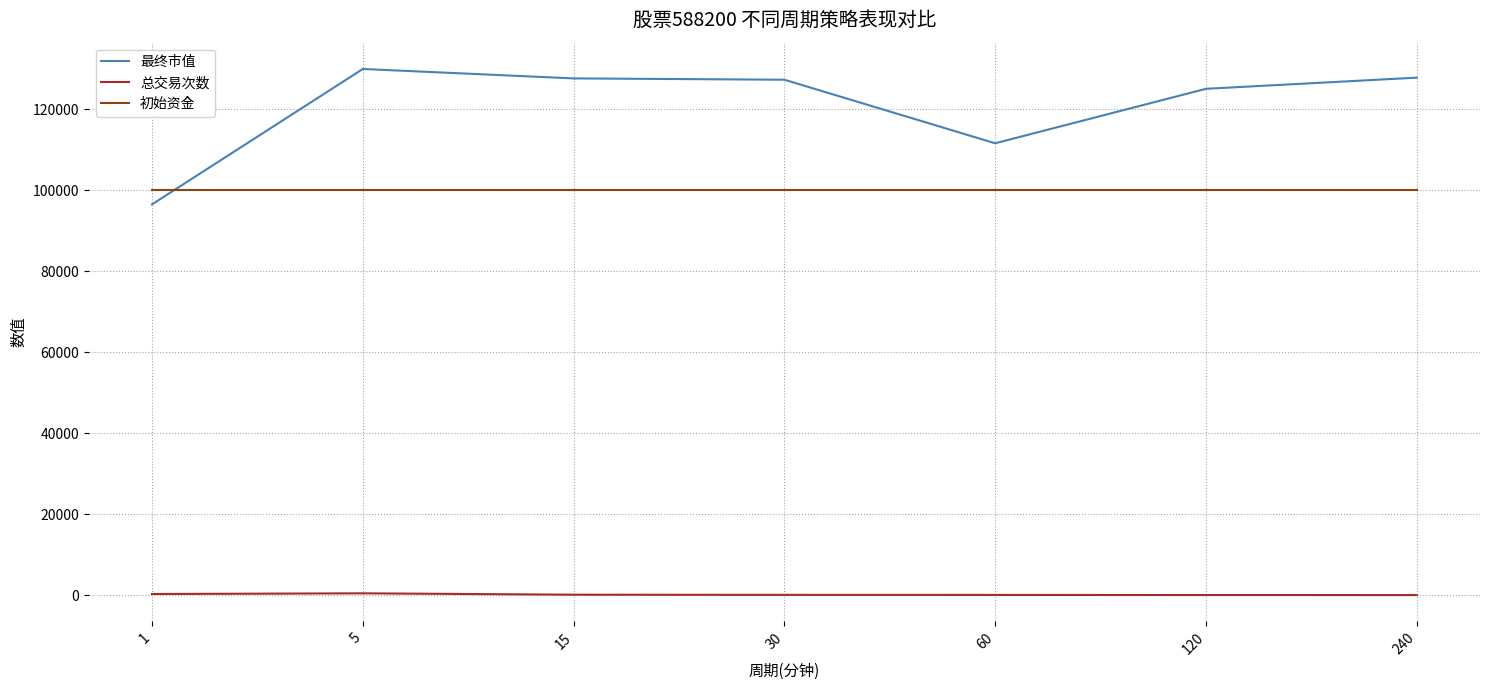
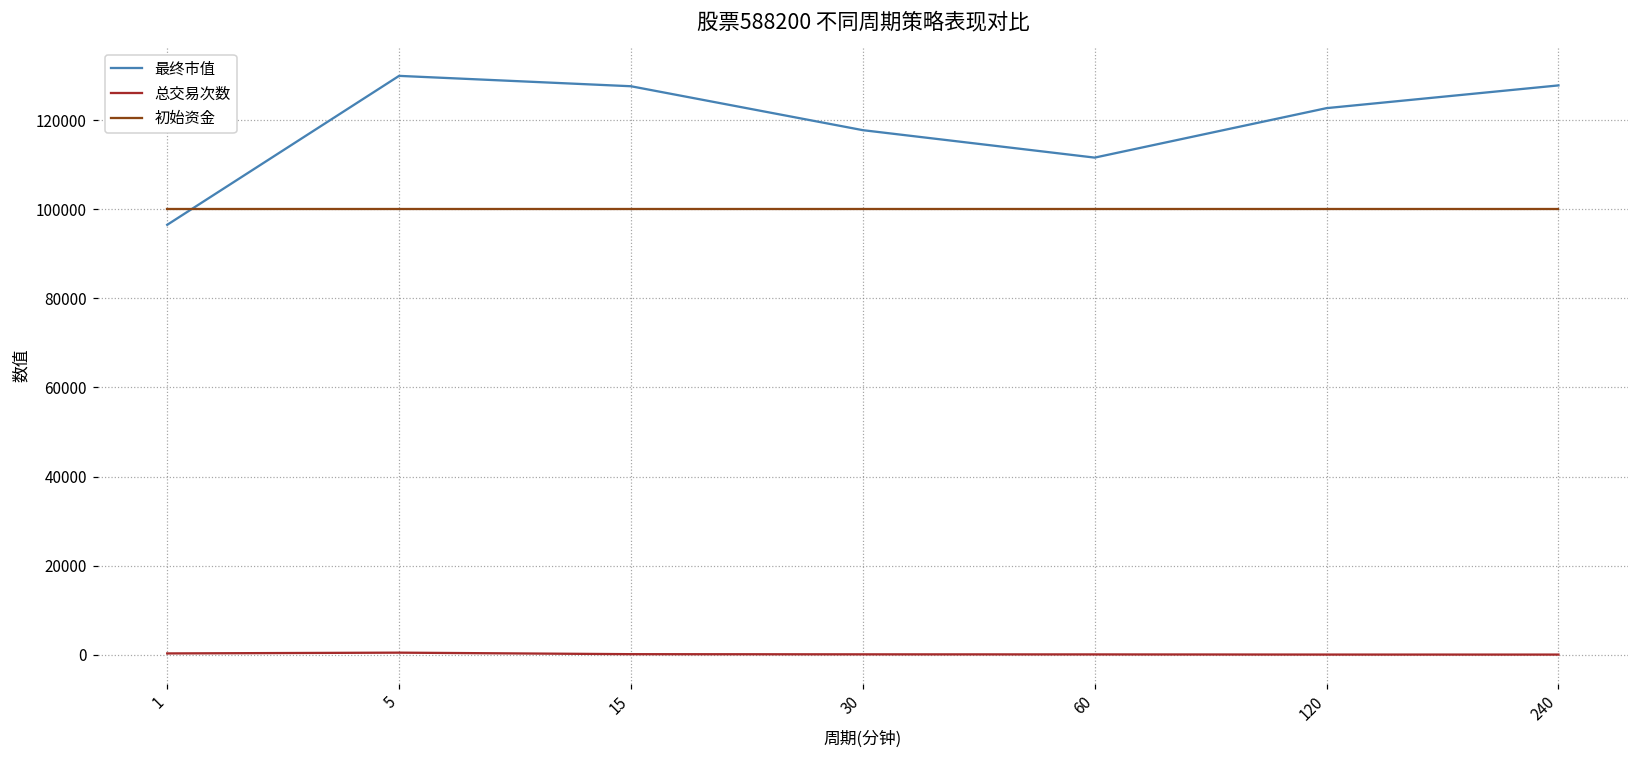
  {
    "最终市值": {
      "1": 97000,
      "5": 130000,
      "15": 128000,
-     "30": 127000,
+     "30": 118000,
      "60": 112000,
-     "120": 125000,
+     "120": 123000,
      "240": 128000
    }
  }
